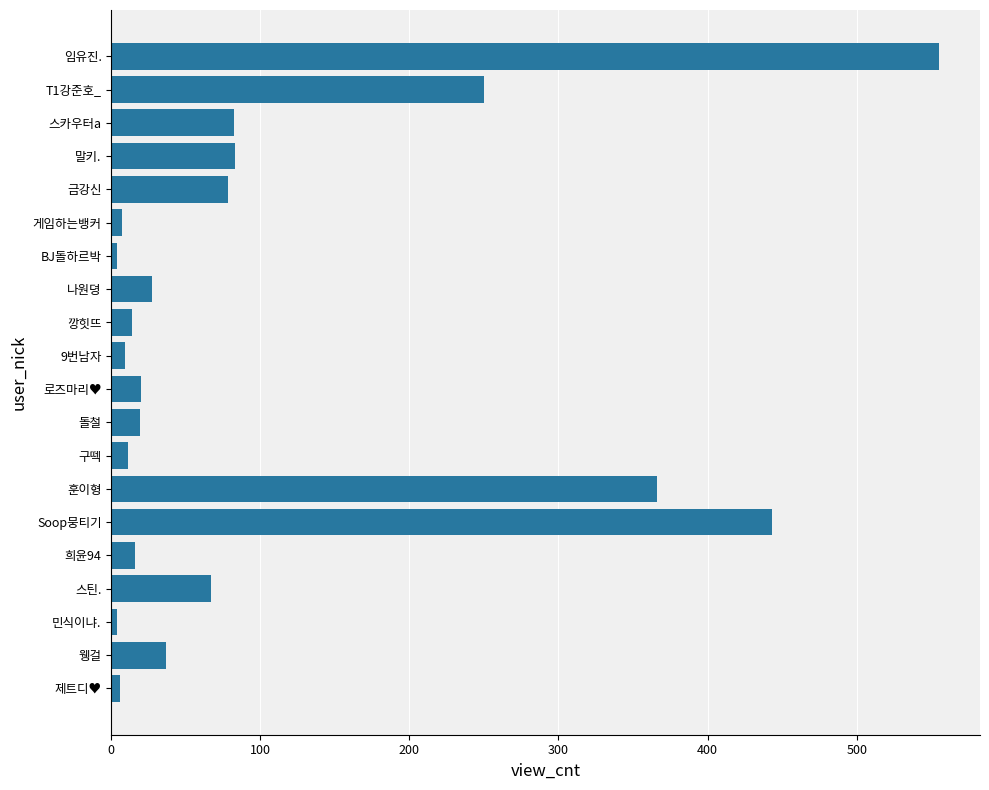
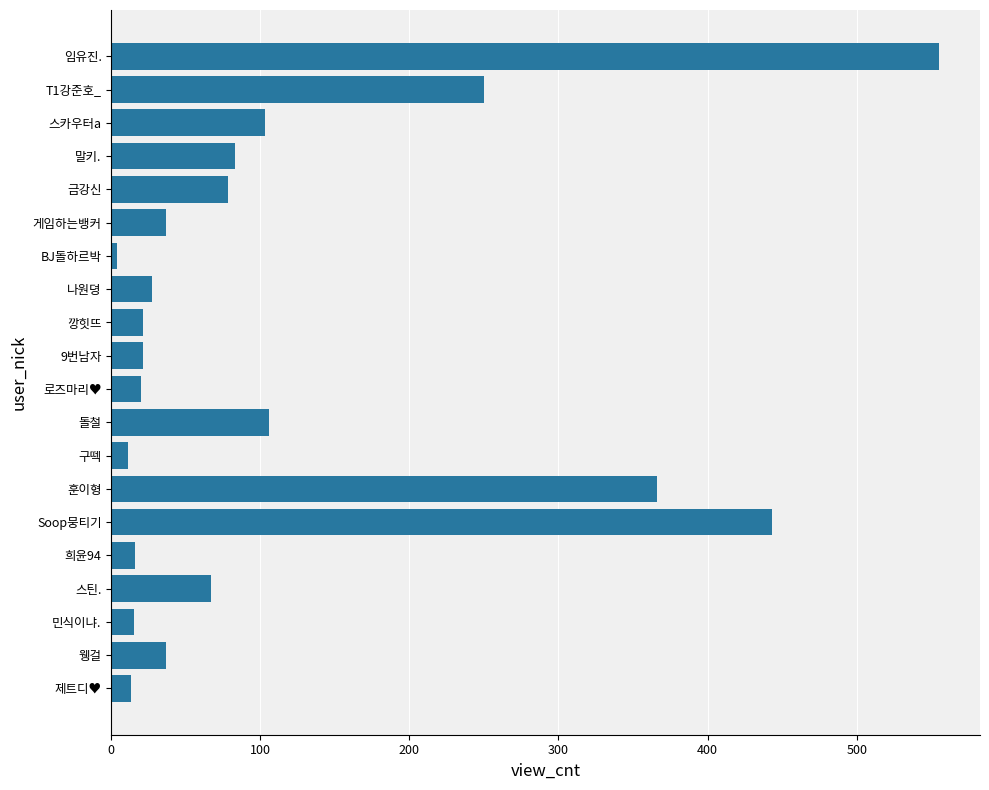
  {
    "임유진.": 555,
    "T1강준호_": 250,
-   "스카우터a": 82,
+   "스카우터a": 103,
    "말키.": 83,
    "금강신": 78,
-   "게임하는뱅커": 7,
+   "게임하는뱅커": 37,
    "BJ돌하르박": 4,
    "나원뎡": 27,
-   "깡힛뜨": 14,
-   "9번남자": 9,
+   "깡힛뜨": 21,
+   "9번남자": 21,
    "로즈마리♥": 20,
-   "돌철": 19,
+   "돌철": 106,
    "구떽": 11,
    "훈이형": 366,
    "Soop뭉티기": 443,
    "희윤94": 16,
    "스틴.": 67,
-   "민식이냐.": 4,
+   "민식이냐.": 15,
    "웽걸": 37,
-   "제트디♥": 6
+   "제트디♥": 13
  }
